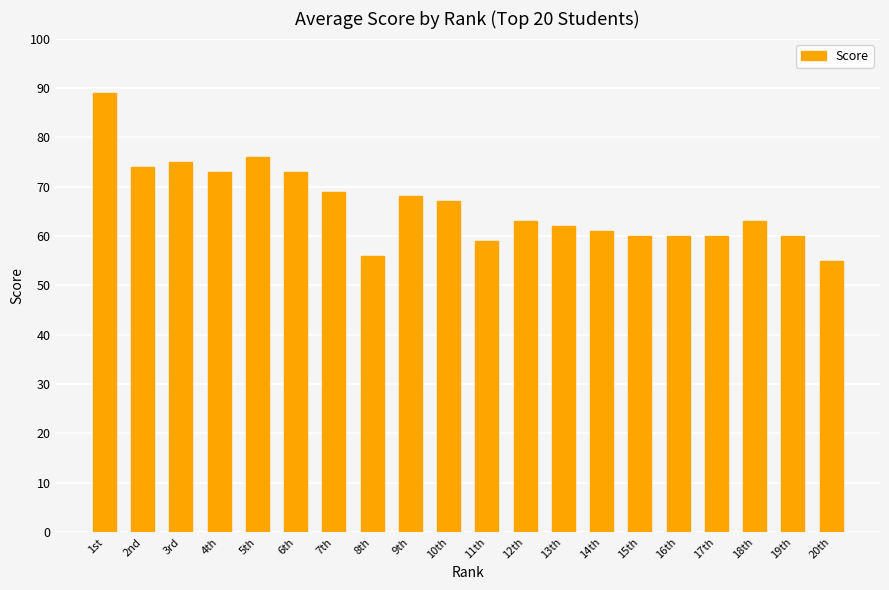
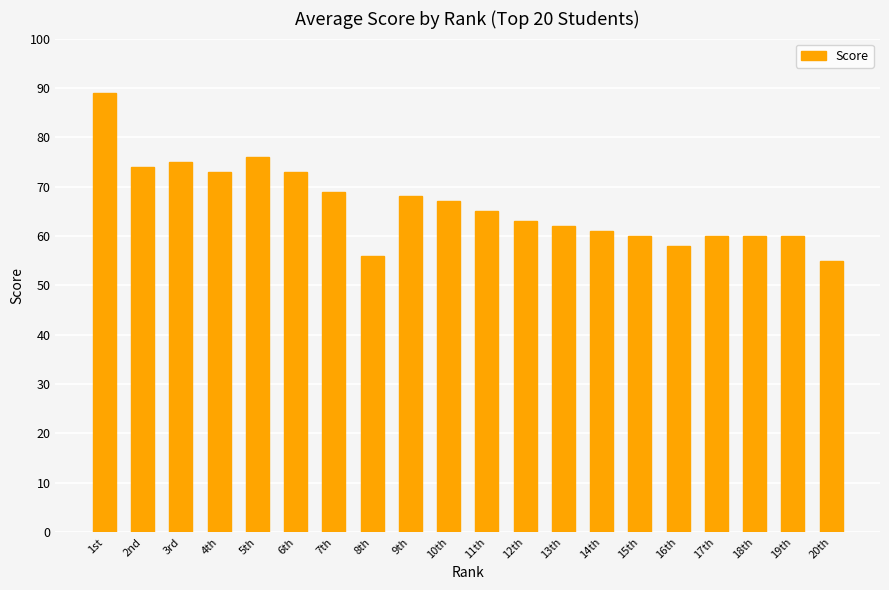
  {
    "1st": 89,
    "2nd": 74,
    "3rd": 75,
    "4th": 73,
    "5th": 76,
    "6th": 73,
    "7th": 69,
    "8th": 56,
    "9th": 68,
    "10th": 67,
-   "11th": 59,
+   "11th": 65,
    "12th": 63,
    "13th": 62,
    "14th": 61,
    "15th": 60,
-   "16th": 60,
+   "16th": 58,
    "17th": 60,
-   "18th": 63,
+   "18th": 60,
    "19th": 60,
    "20th": 55
  }
